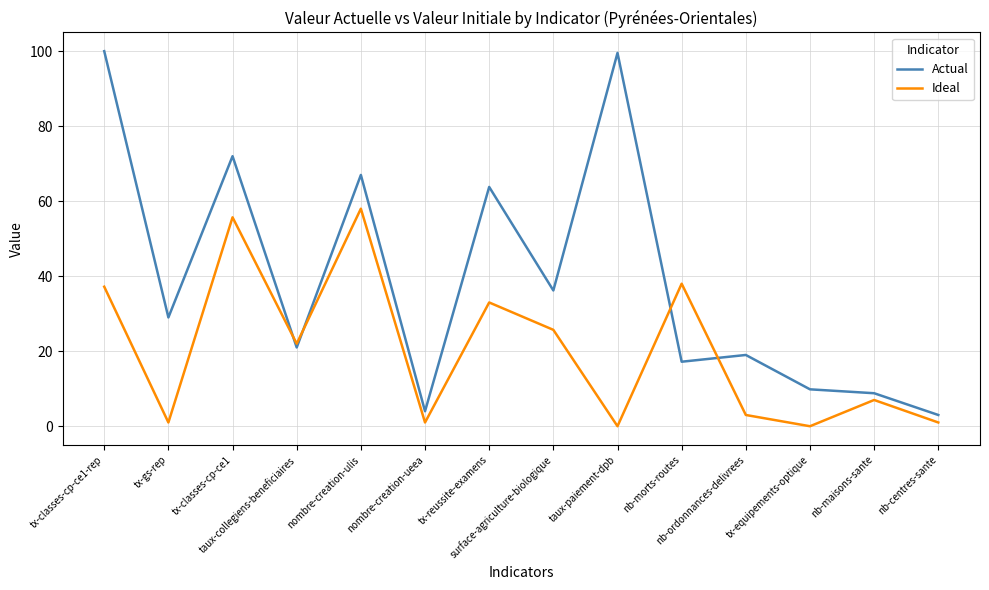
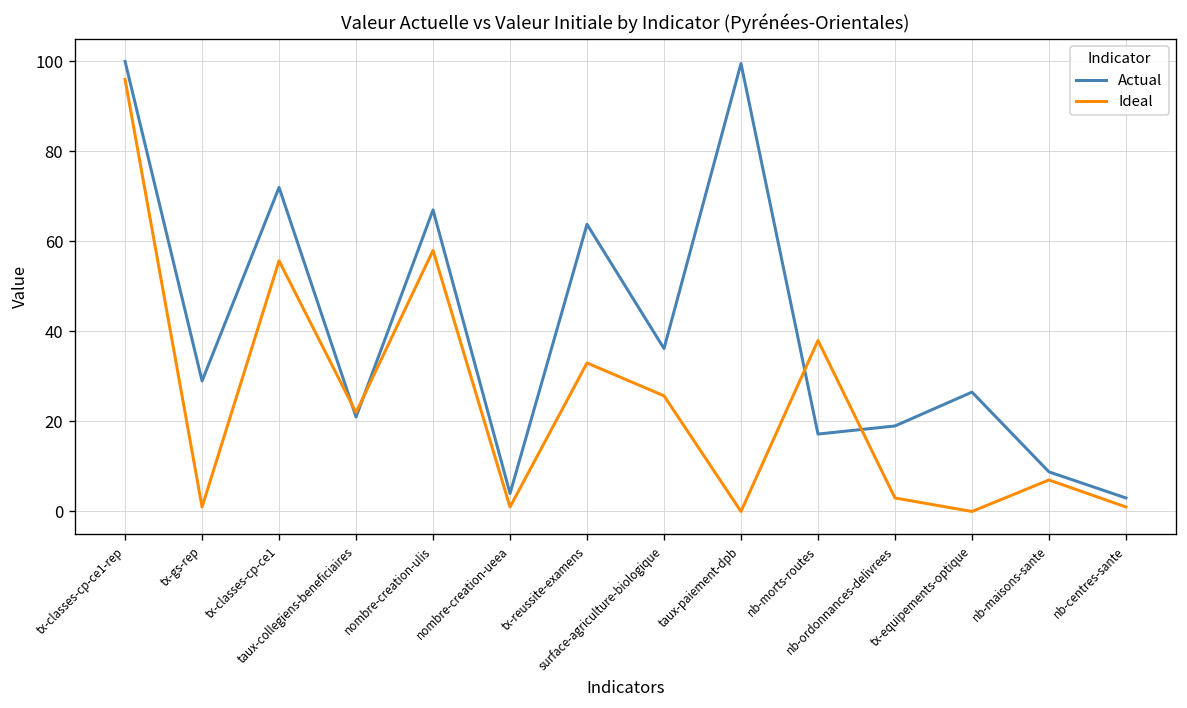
  {
    "Actual": {
      "tx-classes-cp-ce1-rep": 100,
      "tx-gs-rep": 29,
      "tx-classes-cp-ce1": 72,
      "taux-collegiens-beneficiaires": 21,
      "nombre-creation-ulis": 67,
      "nombre-creation-ueea": 4,
      "tx-reussite-examens": 64,
      "surface-agriculture-biologique": 36,
      "taux-paiement-dpb": 100,
      "nb-morts-routes": 17,
      "nb-ordonnances-delivrees": 19,
-     "tx-equipements-optique": 10,
+     "tx-equipements-optique": 27,
      "nb-maisons-sante": 9,
      "nb-centres-sante": 3
    },
    "Ideal": {
-     "tx-classes-cp-ce1-rep": 37,
+     "tx-classes-cp-ce1-rep": 96,
      "tx-gs-rep": 1,
      "tx-classes-cp-ce1": 56,
      "taux-collegiens-beneficiaires": 22,
      "nombre-creation-ulis": 58,
      "nombre-creation-ueea": 1,
      "tx-reussite-examens": 33,
      "surface-agriculture-biologique": 26,
      "taux-paiement-dpb": 0,
      "nb-morts-routes": 38,
      "nb-ordonnances-delivrees": 3,
      "tx-equipements-optique": 0,
      "nb-maisons-sante": 7,
      "nb-centres-sante": 1
    }
  }
